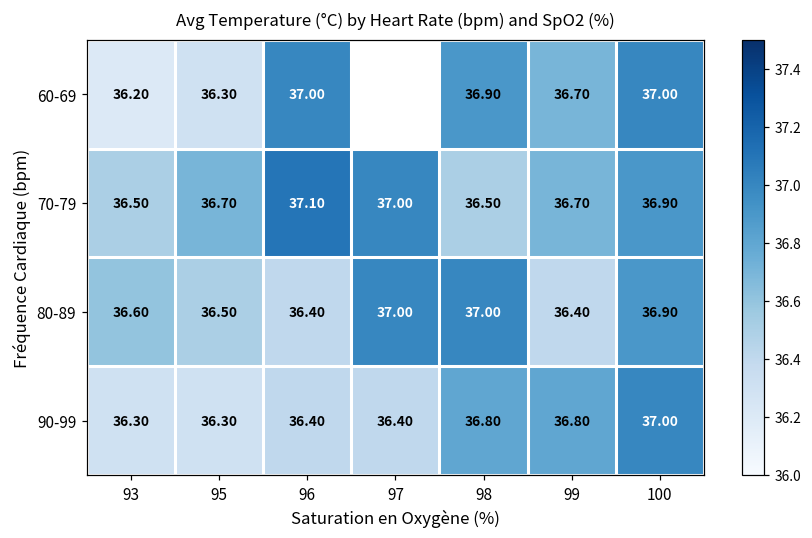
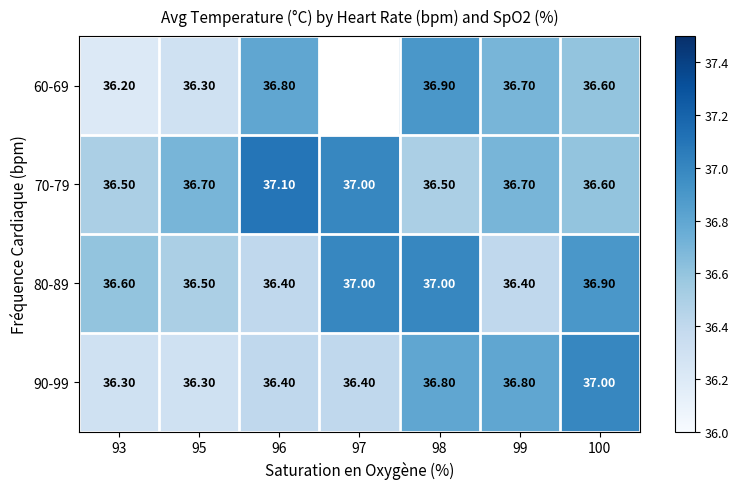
  {
    "60-69": {
      "93": 36.20,
      "95": 36.30,
-     "96": 37.00,
+     "96": 36.80,
      "98": 36.90,
      "99": 36.70,
-     "100": 37.00
+     "100": 36.60
    },
    "70-79": {
      "93": 36.50,
      "95": 36.70,
      "96": 37.10,
      "97": 37.00,
      "98": 36.50,
      "99": 36.70,
-     "100": 36.90
+     "100": 36.60
    },
    "80-89": {
      "93": 36.60,
      "95": 36.50,
      "96": 36.40,
      "97": 37.00,
      "98": 37.00,
      "99": 36.40,
      "100": 36.90
    },
    "90-99": {
      "93": 36.30,
      "95": 36.30,
      "96": 36.40,
      "97": 36.40,
      "98": 36.80,
      "99": 36.80,
      "100": 37.00
    }
  }
